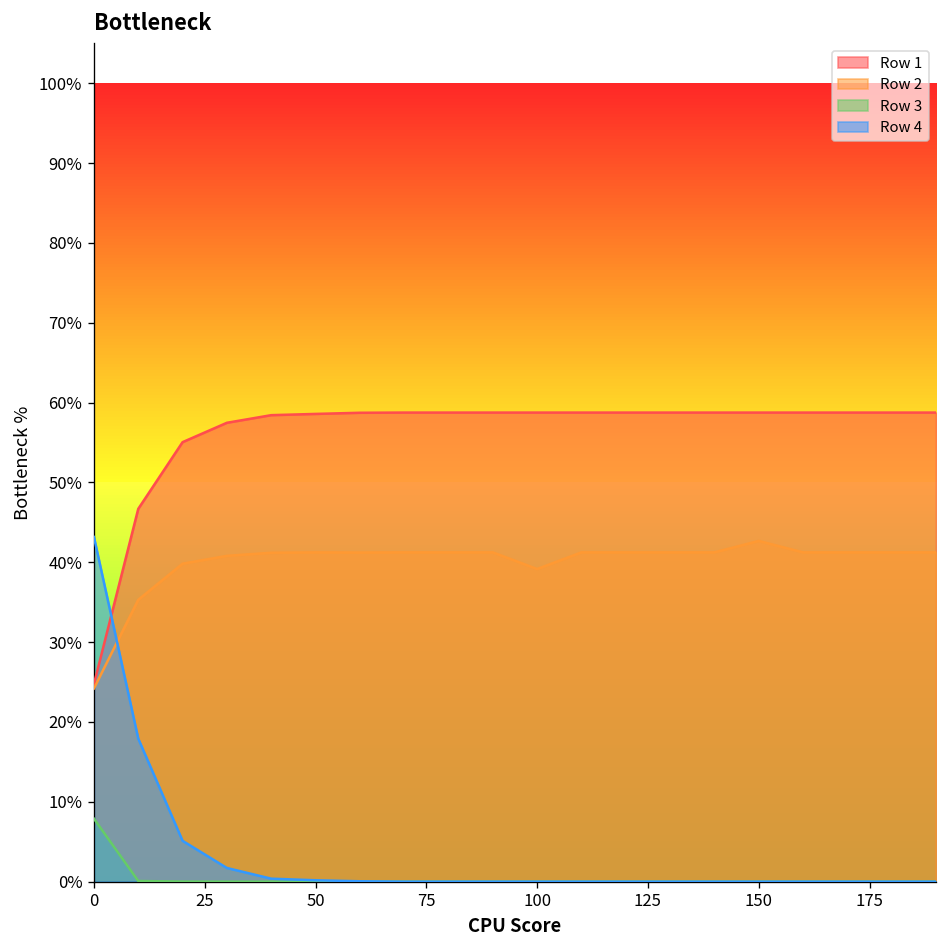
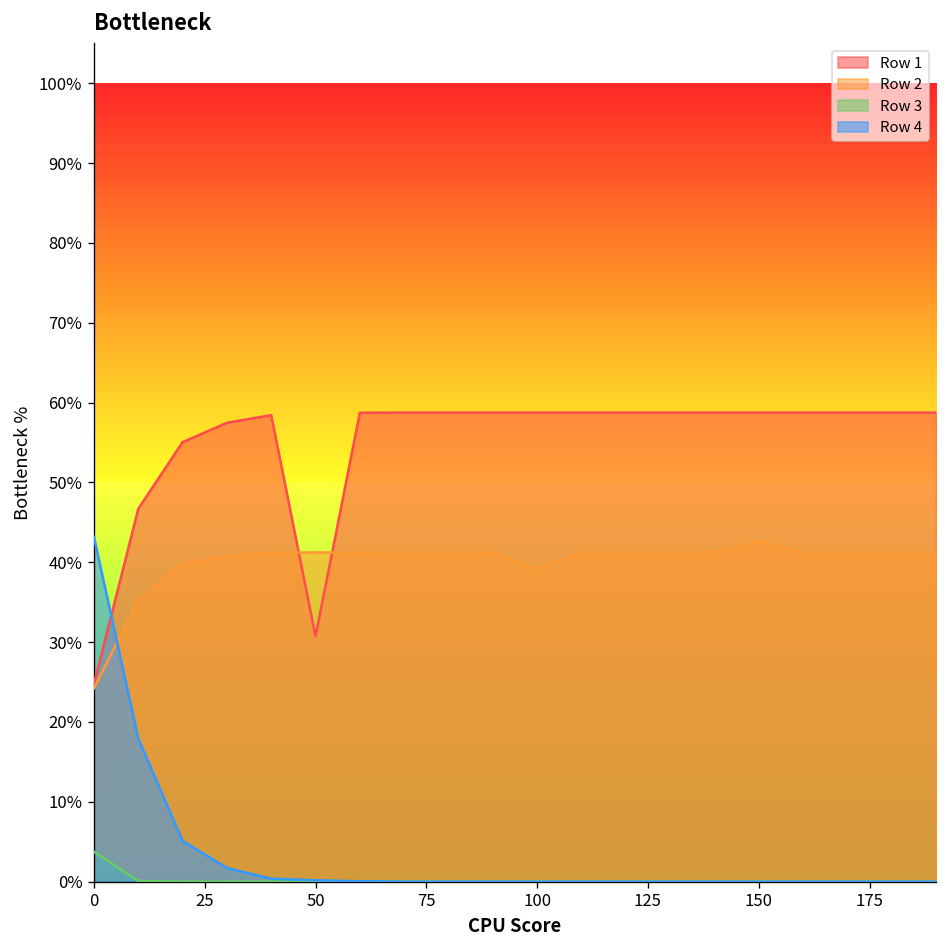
  {
    "Row 1": {
      "0": "25%",
-     "50": "59%",
+     "50": "31%",
      "100": "59%",
      "150": "59%"
    },
    "Row 2": {
      "0": "24%",
      "50": "41%",
      "100": "39%",
      "150": "43%"
    },
    "Row 3": {
-     "0": "8%"
+     "0": "4%"
    },
    "Row 4": {
      "0": "43%"
    }
  }
